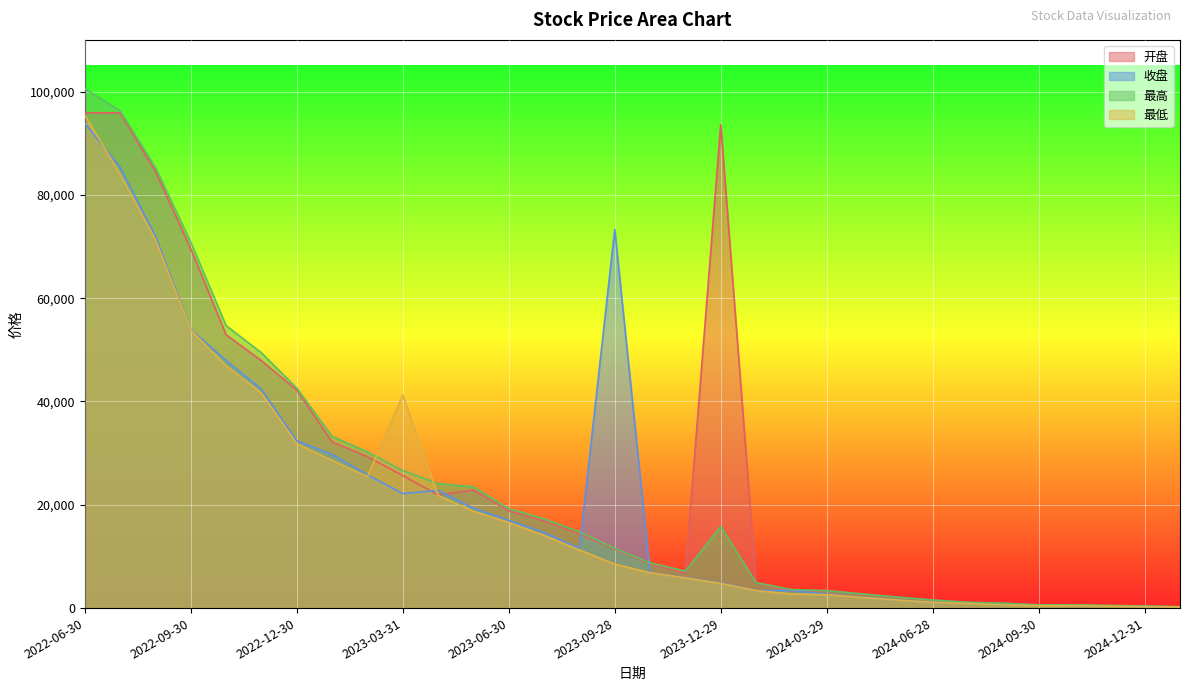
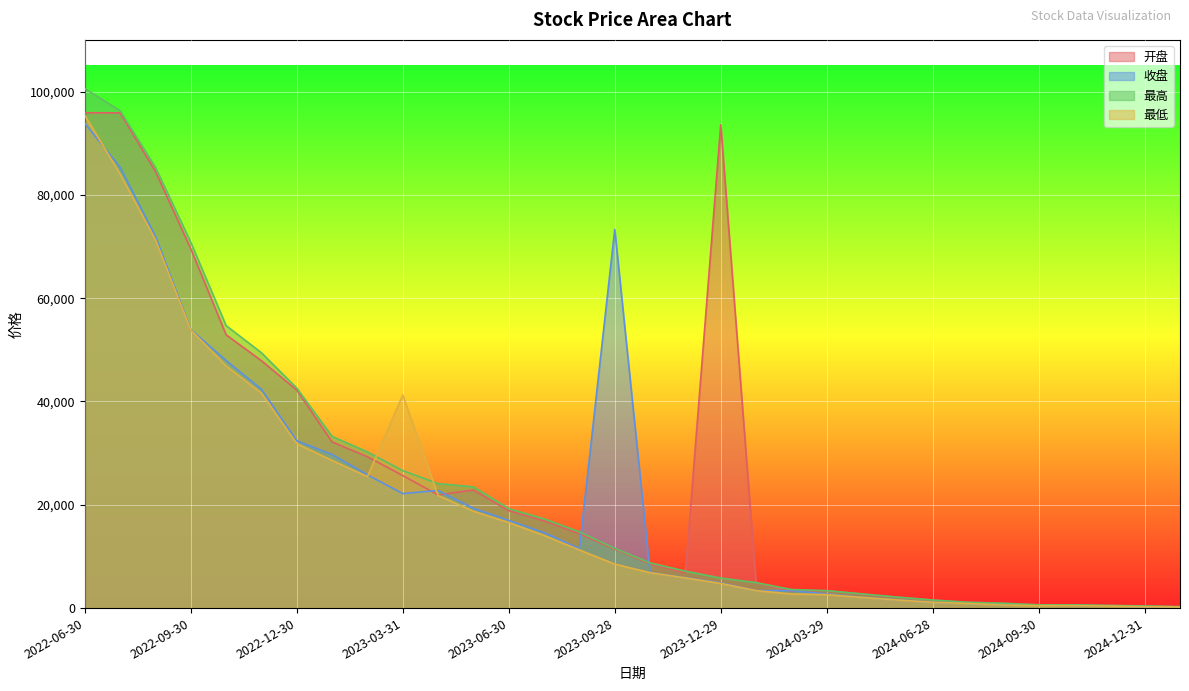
  {
    "开盘": {
      "2022-09-30": "70,000",
      "2023-03-31": "26,000",
      "2023-12-29": "94,000"
    },
    "收盘": {
      "2022-06-30": "94,000",
      "2022-12-30": "32,000",
      "2023-03-31": "22,000",
      "2023-09-28": "73,000"
    },
    "最高": {
      "2022-06-30": "101,000",
      "2022-09-30": "71,000",
      "2023-03-31": "27,000",
-     "2023-12-29": "16,000"
+     "2023-12-29": "6,000"
    },
    "最低": {
      "2022-12-30": "32,000",
      "2023-03-31": "41,000",
      "2023-09-28": "9,000"
    }
  }
